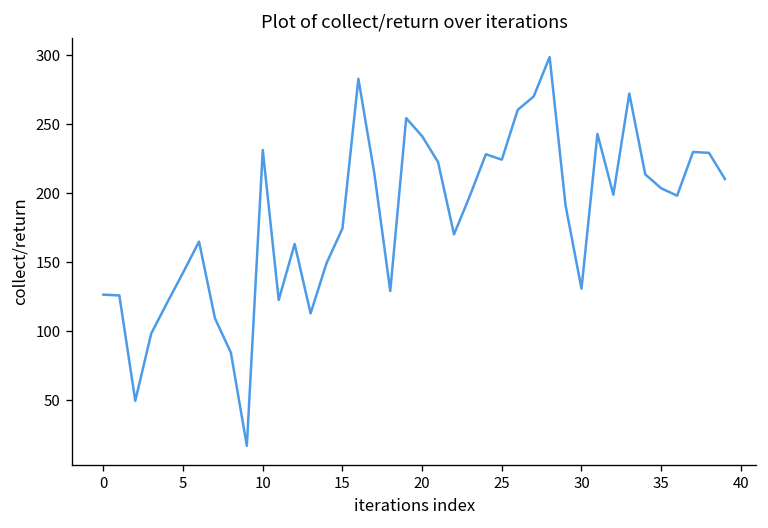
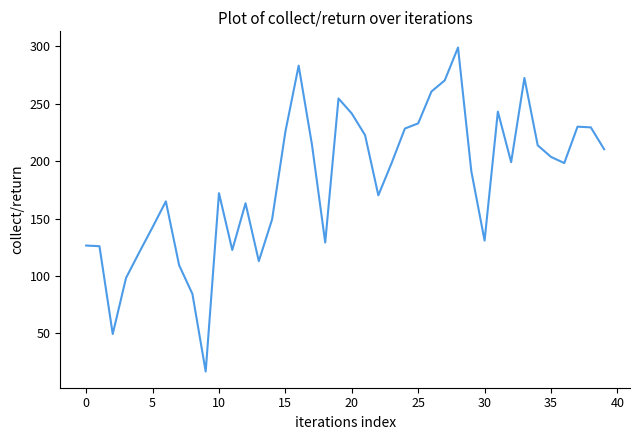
  {
    "0": 127,
    "5": 143,
-   "10": 231,
-   "15": 175,
+   "10": 172,
+   "15": 226,
    "20": 241,
-   "25": 224,
+   "25": 233,
    "30": 131,
    "35": 204
  }
